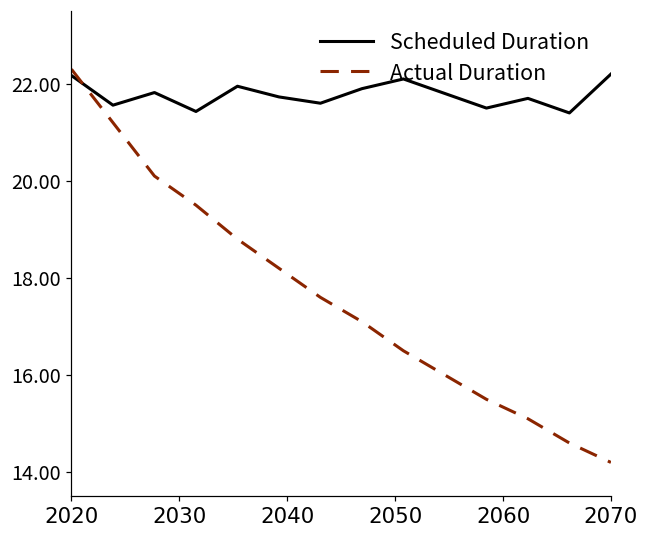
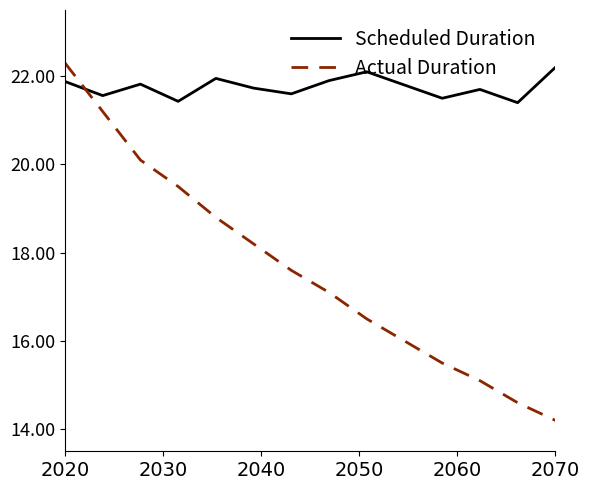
  {
    "Scheduled Duration": {
-     "2020": 22.2,
+     "2020": 21.9,
      "2070": 22.2
    },
    "Actual Duration": {
      "2020": 22.3,
      "2070": 14.2
    }
  }
